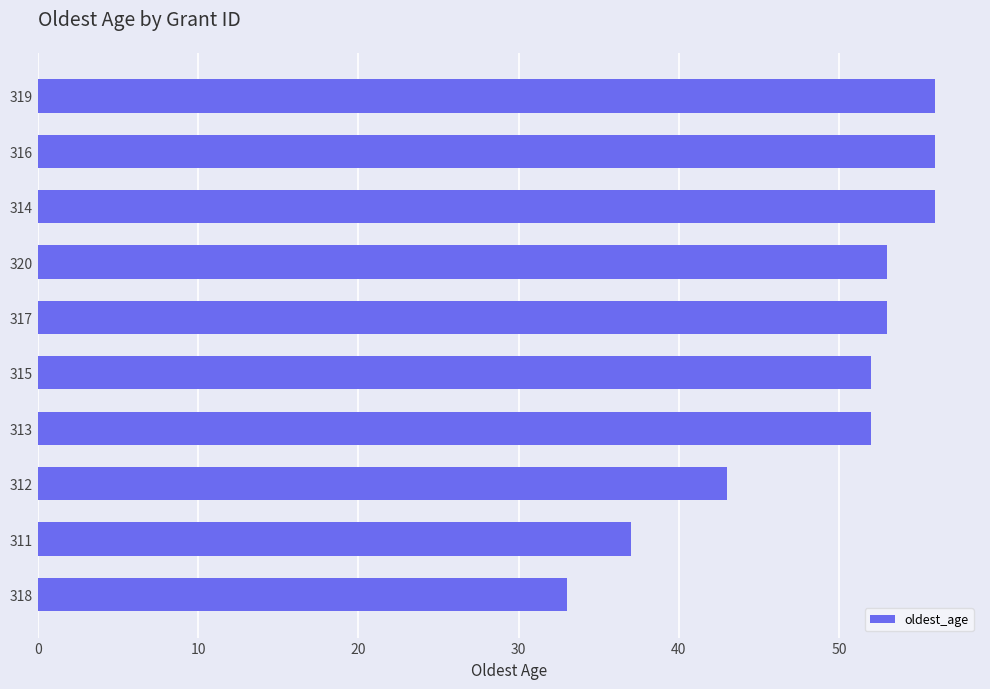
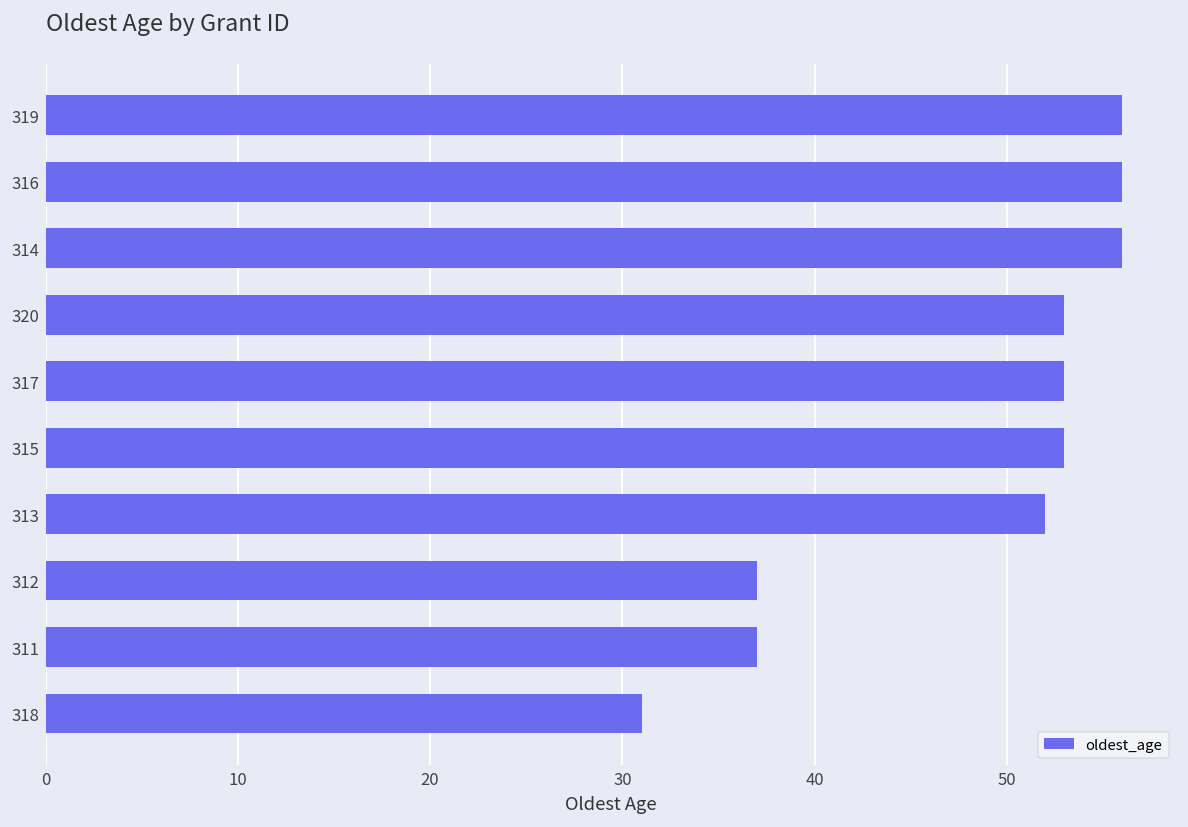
  {
    "319": 56,
    "316": 56,
    "314": 56,
    "320": 53,
    "317": 53,
-   "315": 52,
+   "315": 53,
    "313": 52,
-   "312": 43,
+   "312": 37,
    "311": 37,
-   "318": 33
+   "318": 31
  }
